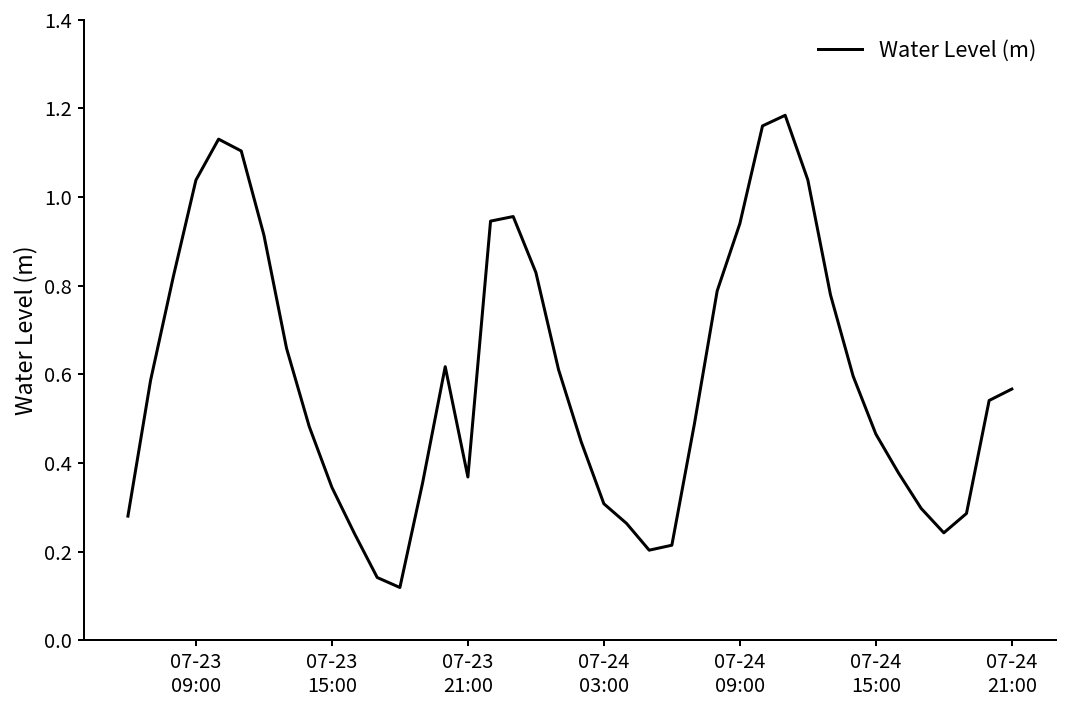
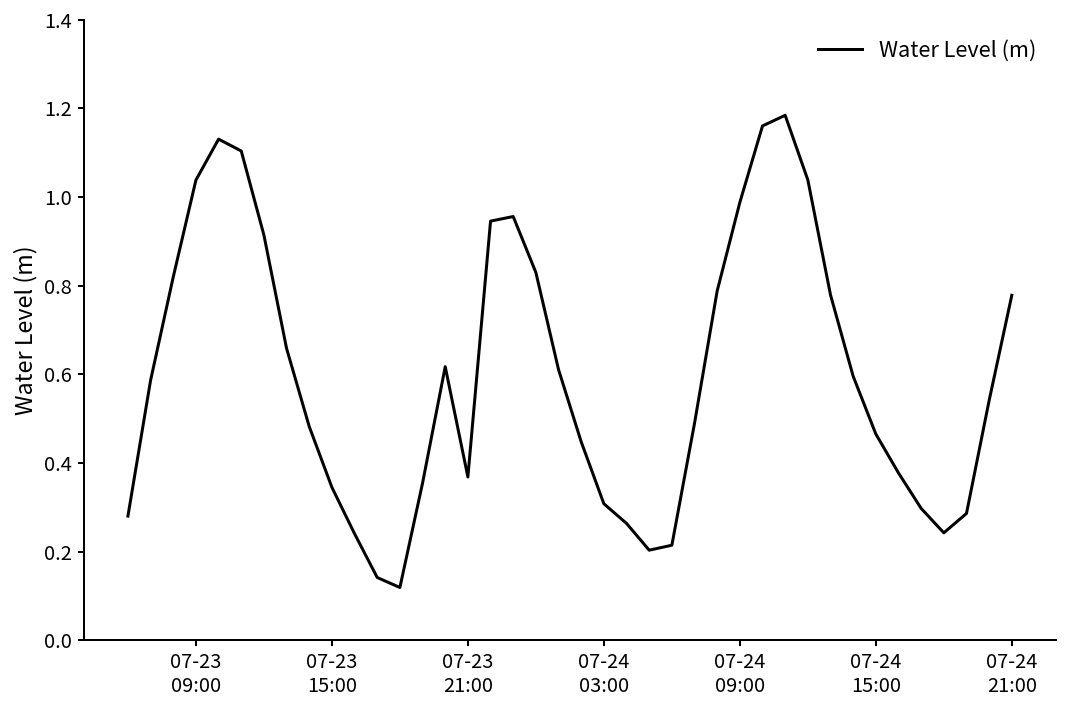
  {
    "07-23 09:00": 1.04,
    "07-23 15:00": 0.35,
    "07-23 21:00": 0.37,
    "07-24 03:00": 0.31,
-   "07-24 09:00": 0.94,
+   "07-24 09:00": 0.99,
    "07-24 15:00": 0.47,
-   "07-24 21:00": 0.57
+   "07-24 21:00": 0.78
  }
